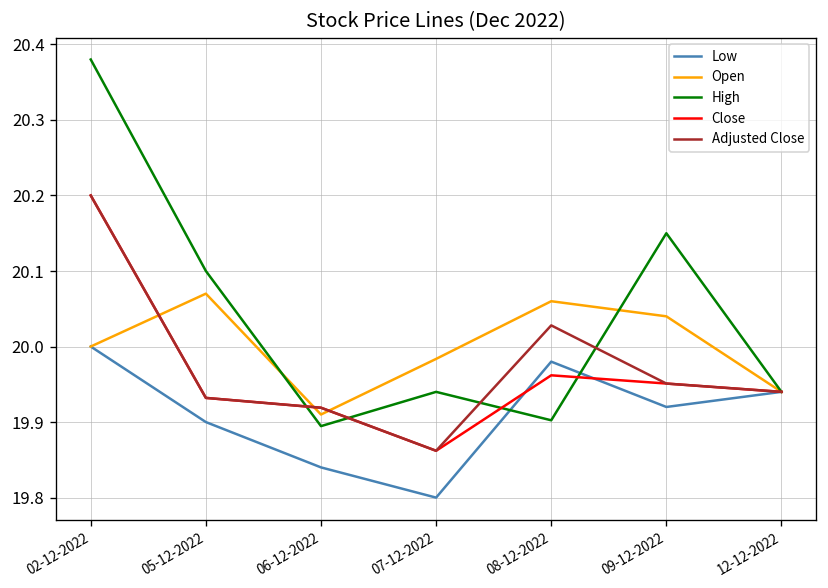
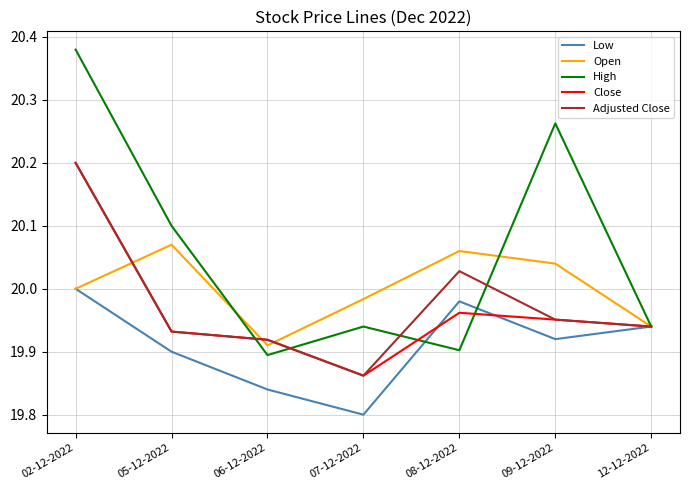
  {
    "Low": {
      "05-12-2022": 19.90,
      "06-12-2022": 19.84,
      "07-12-2022": 19.80,
      "08-12-2022": 19.98,
      "09-12-2022": 19.92
    },
    "Open": {
      "05-12-2022": 20.07,
      "06-12-2022": 19.91,
      "07-12-2022": 19.98,
      "08-12-2022": 20.06,
      "09-12-2022": 20.04
    },
    "High": {
      "02-12-2022": 20.38,
      "05-12-2022": 20.10,
      "06-12-2022": 19.89,
      "07-12-2022": 19.94,
      "08-12-2022": 19.90,
-     "09-12-2022": 20.15
+     "09-12-2022": 20.26
    },
    "Close": {
      "08-12-2022": 19.96
    },
    "Adjusted Close": {
      "08-12-2022": 20.03
    }
  }
